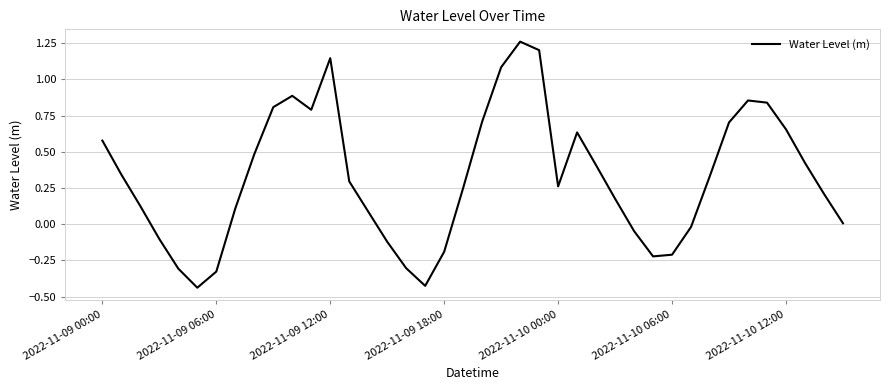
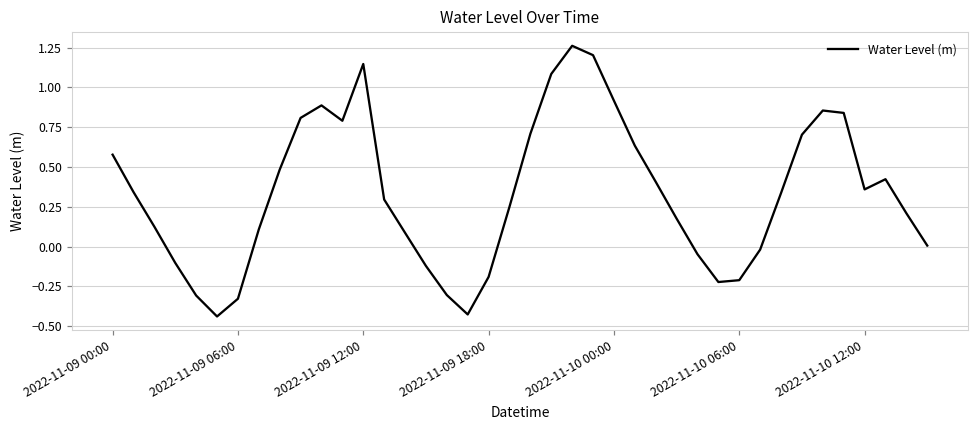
  {
    "2022-11-09 00:00": 0.58,
    "2022-11-09 06:00": -0.33,
    "2022-11-09 12:00": 1.15,
    "2022-11-09 18:00": -0.19,
-   "2022-11-10 00:00": 0.26,
+   "2022-11-10 00:00": 0.92,
    "2022-11-10 06:00": -0.21,
-   "2022-11-10 12:00": 0.66
+   "2022-11-10 12:00": 0.36
  }
